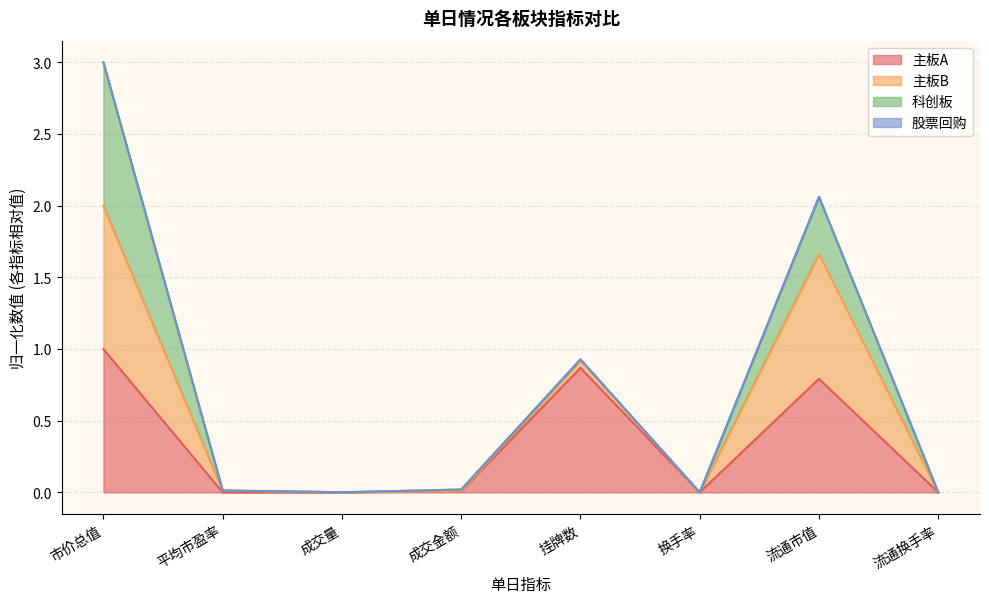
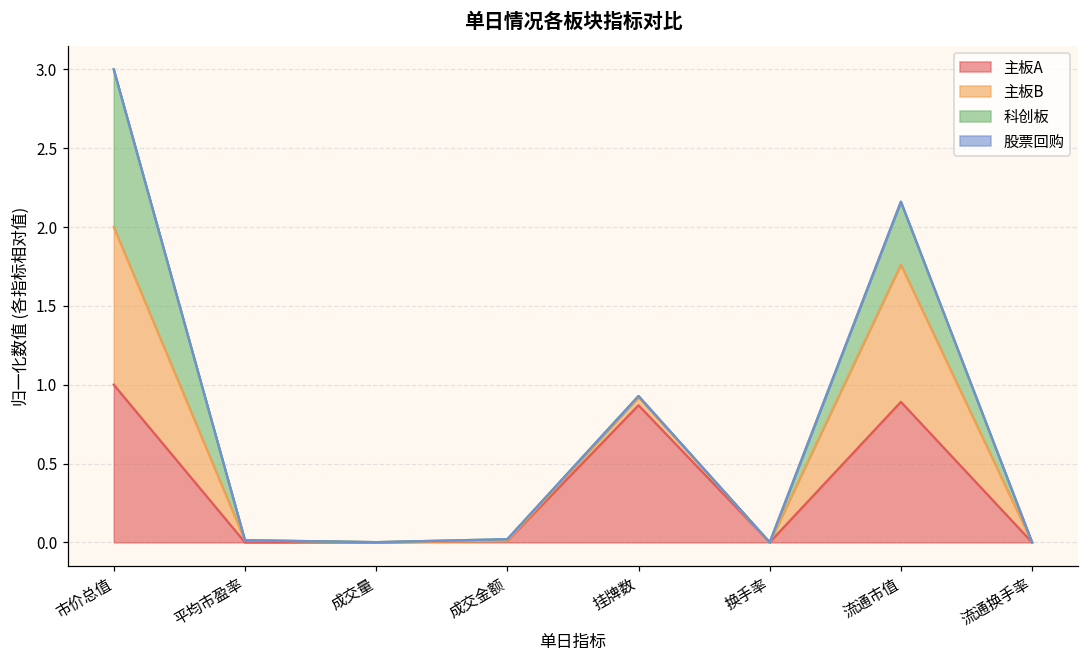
  {
    "主板A": {
      "市价总值": 1.00,
      "挂牌数": 0.87,
-     "流通市值": 0.79
+     "流通市值": 0.89
    },
    "主板B": {
      "市价总值": 1.00,
      "流通市值": 0.87
    }
  }
